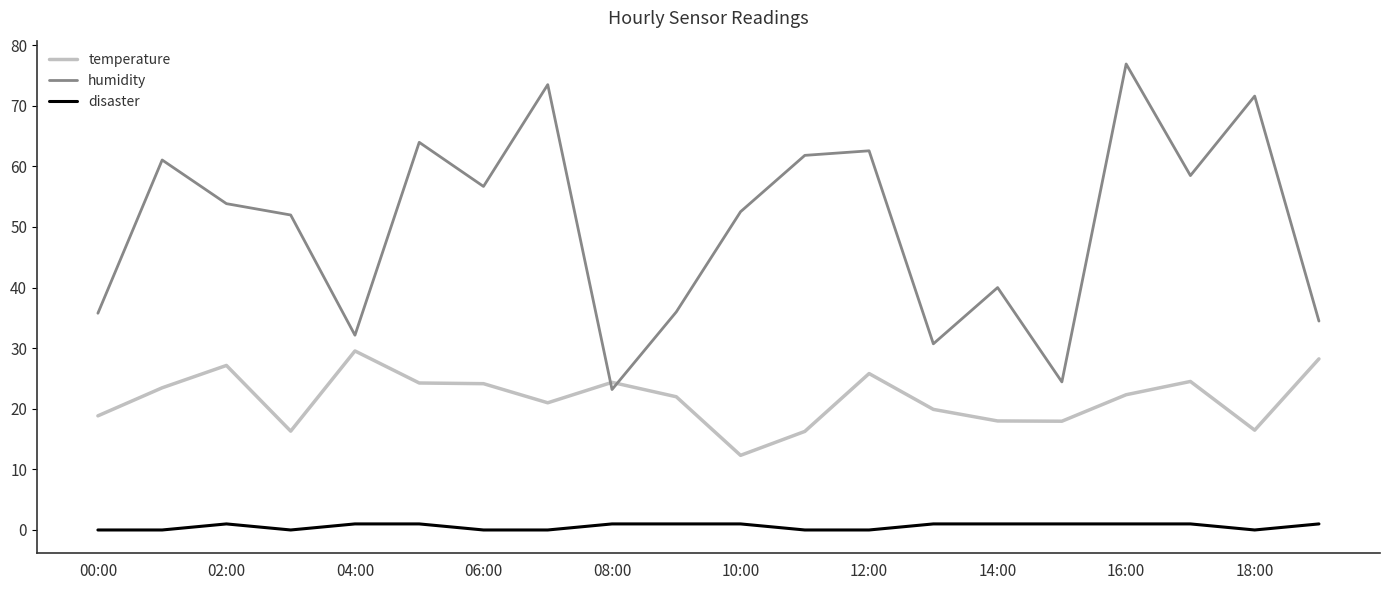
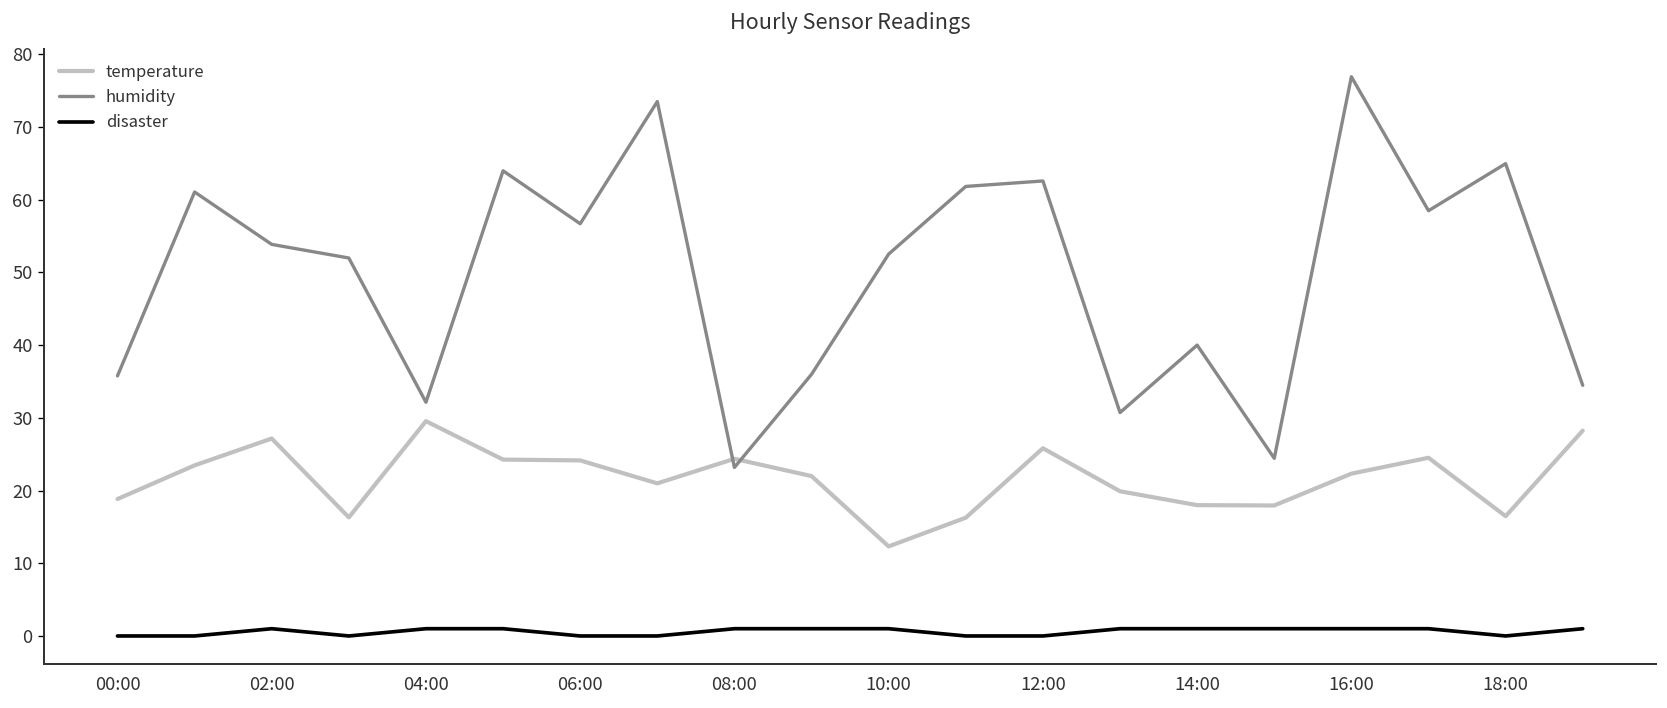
  {
    "temperature": {
      "00:00": 19,
      "02:00": 27,
      "04:00": 30,
      "06:00": 24,
      "08:00": 24,
      "10:00": 12,
      "12:00": 26,
      "14:00": 18,
      "16:00": 22,
      "18:00": 16
    },
    "humidity": {
      "00:00": 36,
      "02:00": 54,
      "04:00": 32,
      "06:00": 57,
      "08:00": 23,
      "10:00": 53,
      "12:00": 63,
      "14:00": 40,
      "16:00": 77,
-     "18:00": 72
+     "18:00": 65
    },
    "disaster": {
      "00:00": 0,
      "02:00": 1,
      "04:00": 1,
      "06:00": 0,
      "08:00": 1,
      "10:00": 1,
      "12:00": 0,
      "14:00": 1,
      "16:00": 1,
      "18:00": 0
    }
  }
